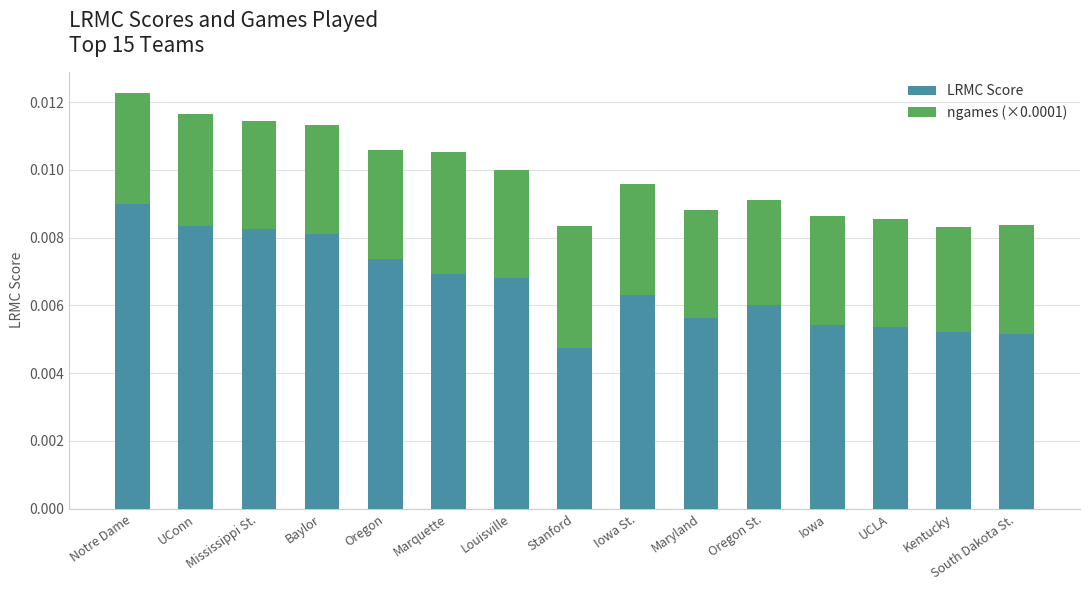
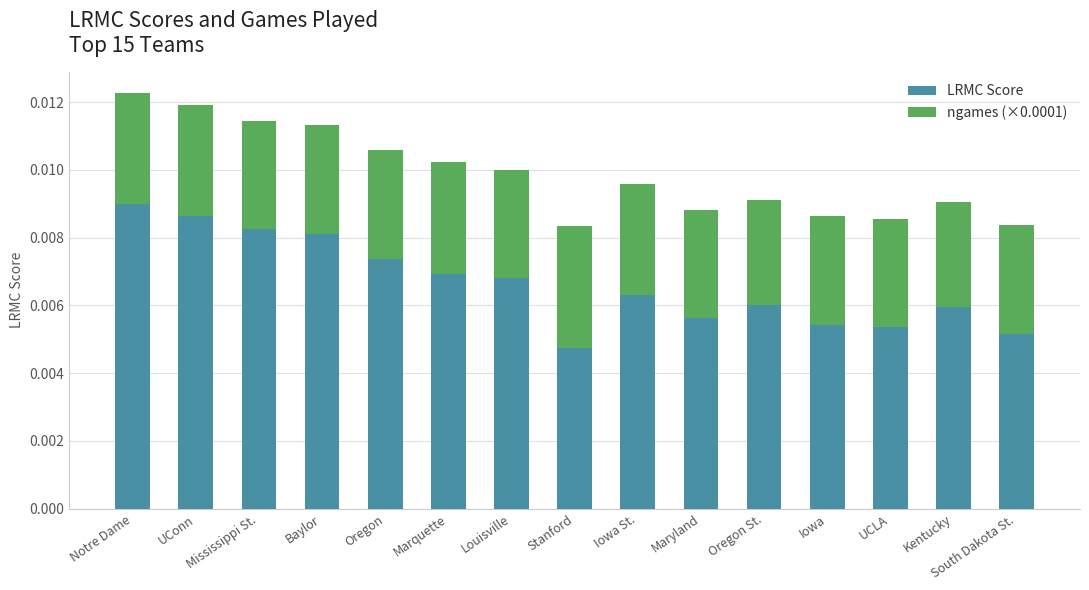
  {
    "LRMC Score": {
      "Notre Dame": 0.0090,
-     "UConn": 0.0084,
+     "UConn": 0.0086,
      "Mississippi St.": 0.0082,
      "Baylor": 0.0081,
      "Oregon": 0.0074,
      "Marquette": 0.0069,
      "Louisville": 0.0068,
      "Stanford": 0.0048,
      "Iowa St.": 0.0063,
      "Maryland": 0.0056,
      "Oregon St.": 0.0060,
      "Iowa": 0.0054,
      "UCLA": 0.0054,
-     "Kentucky": 0.0052,
+     "Kentucky": 0.0060,
      "South Dakota St.": 0.0052
    },
    "ngames (×0.0001)": {
      "Notre Dame": 0.0033,
      "UConn": 0.0033,
      "Mississippi St.": 0.0032,
      "Baylor": 0.0032,
      "Oregon": 0.0032,
-     "Marquette": 0.0036,
+     "Marquette": 0.0033,
      "Louisville": 0.0032,
      "Stanford": 0.0036,
      "Iowa St.": 0.0033,
      "Maryland": 0.0032,
      "Oregon St.": 0.0031,
      "Iowa": 0.0032,
      "UCLA": 0.0032,
      "Kentucky": 0.0031,
      "South Dakota St.": 0.0032
    }
  }
